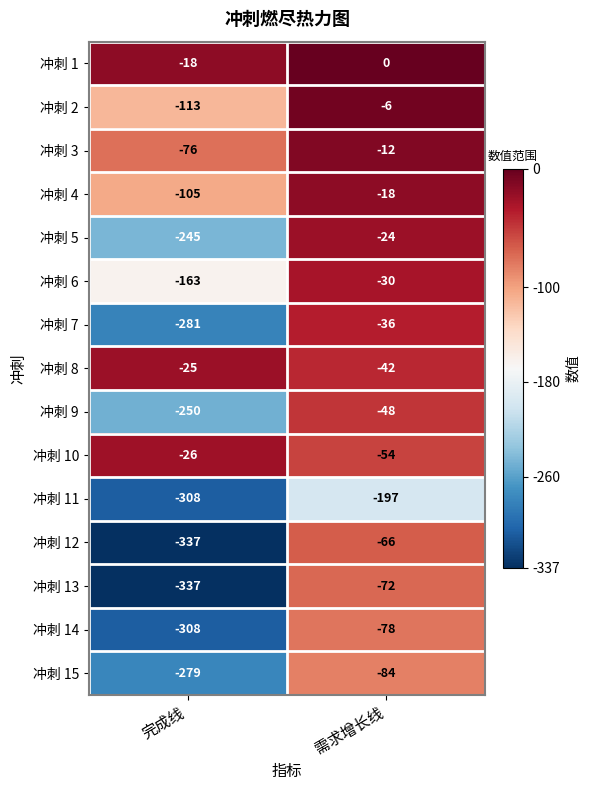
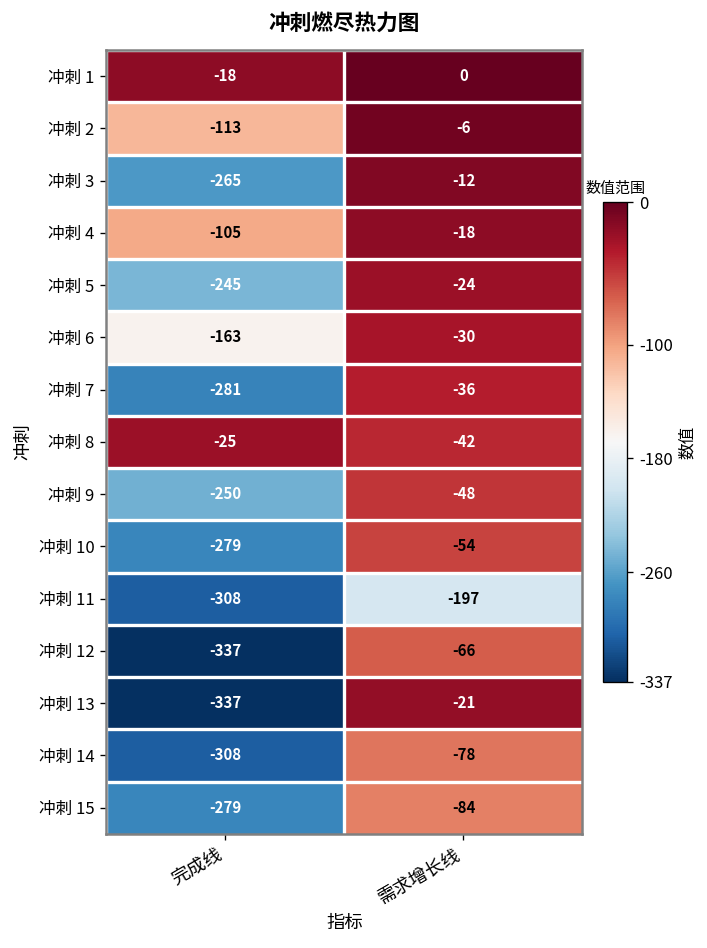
  {
    "冲刺 1": {
      "完成线": -18,
      "需求增长线": 0
    },
    "冲刺 2": {
      "完成线": -113,
      "需求增长线": -6
    },
    "冲刺 3": {
-     "完成线": -76,
+     "完成线": -265,
      "需求增长线": -12
    },
    "冲刺 4": {
      "完成线": -105,
      "需求增长线": -18
    },
    "冲刺 5": {
      "完成线": -245,
      "需求增长线": -24
    },
    "冲刺 6": {
      "完成线": -163,
      "需求增长线": -30
    },
    "冲刺 7": {
      "完成线": -281,
      "需求增长线": -36
    },
    "冲刺 8": {
      "完成线": -25,
      "需求增长线": -42
    },
    "冲刺 9": {
      "完成线": -250,
      "需求增长线": -48
    },
    "冲刺 10": {
-     "完成线": -26,
+     "完成线": -279,
      "需求增长线": -54
    },
    "冲刺 11": {
      "完成线": -308,
      "需求增长线": -197
    },
    "冲刺 12": {
      "完成线": -337,
      "需求增长线": -66
    },
    "冲刺 13": {
      "完成线": -337,
-     "需求增长线": -72
+     "需求增长线": -21
    },
    "冲刺 14": {
      "完成线": -308,
      "需求增长线": -78
    },
    "冲刺 15": {
      "完成线": -279,
      "需求增长线": -84
    }
  }
